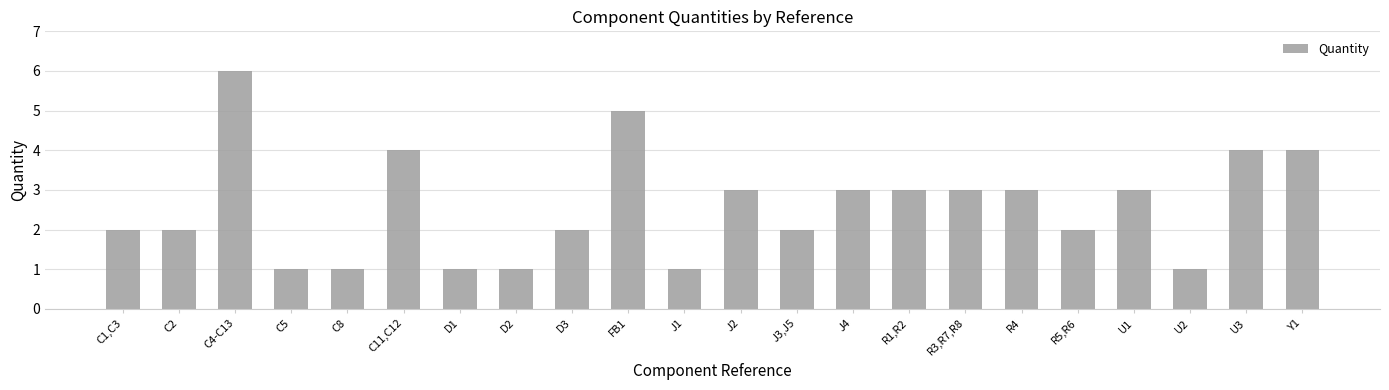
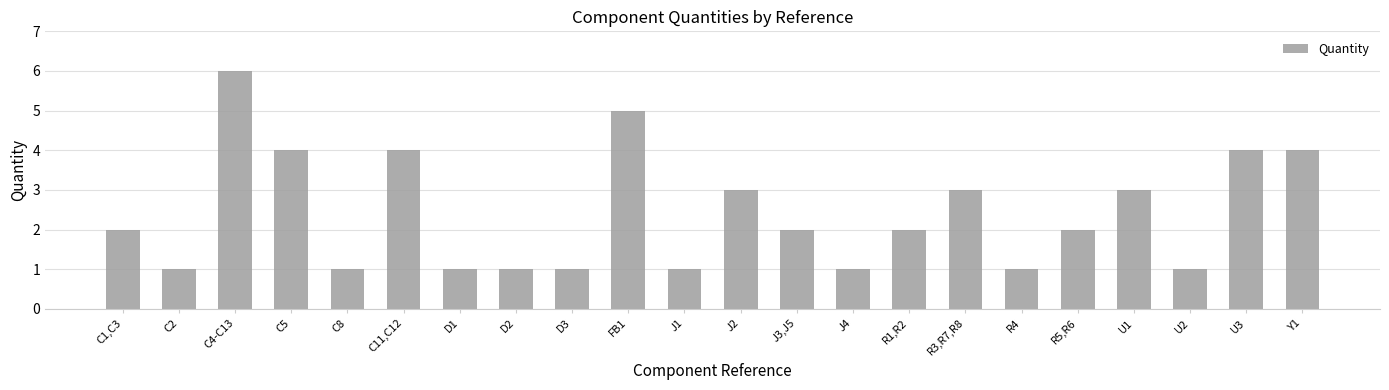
  {
    "C1,C3": 2,
-   "C2": 2,
+   "C2": 1,
    "C4-C13": 6,
-   "C5": 1,
+   "C5": 4,
    "C8": 1,
    "C11,C12": 4,
    "D1": 1,
    "D2": 1,
-   "D3": 2,
+   "D3": 1,
    "FB1": 5,
    "J1": 1,
    "J2": 3,
    "J3,J5": 2,
-   "J4": 3,
-   "R1,R2": 3,
+   "J4": 1,
+   "R1,R2": 2,
    "R3,R7,R8": 3,
-   "R4": 3,
+   "R4": 1,
    "R5,R6": 2,
    "U1": 3,
    "U2": 1,
    "U3": 4,
    "Y1": 4
  }
